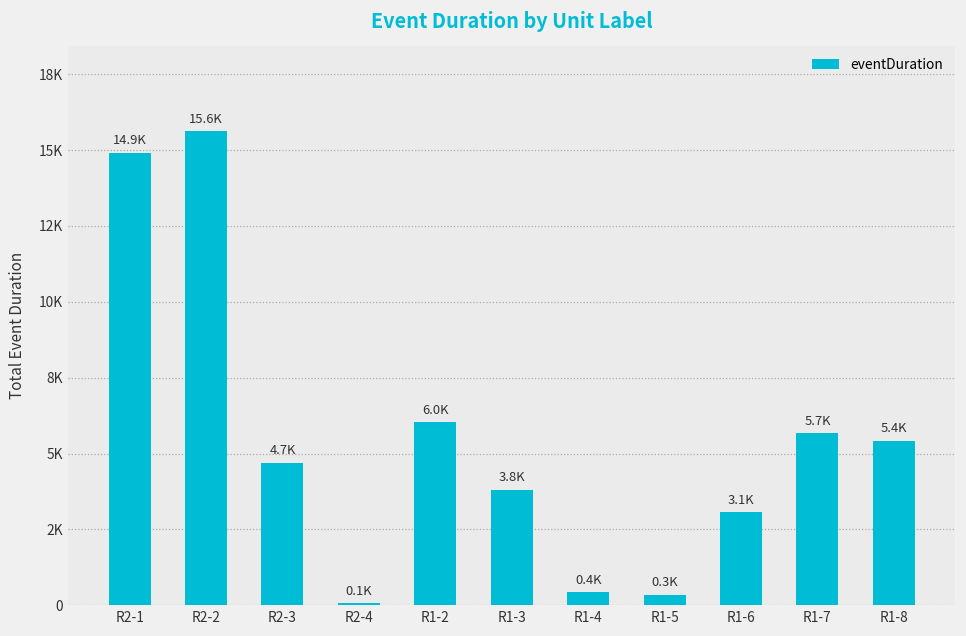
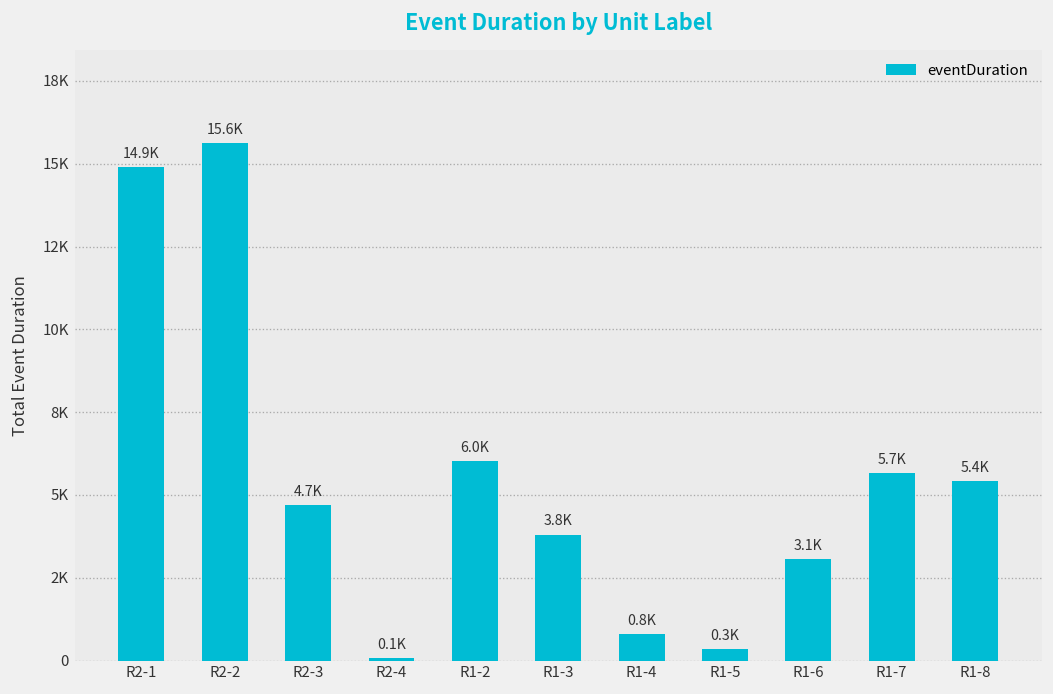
  {
    "R2-1": "14.9K",
    "R2-2": "15.6K",
    "R2-3": "4.7K",
    "R2-4": "0.1K",
    "R1-2": "6.0K",
    "R1-3": "3.8K",
-   "R1-4": "0.4K",
+   "R1-4": "0.8K",
    "R1-5": "0.3K",
    "R1-6": "3.1K",
    "R1-7": "5.7K",
    "R1-8": "5.4K"
  }
